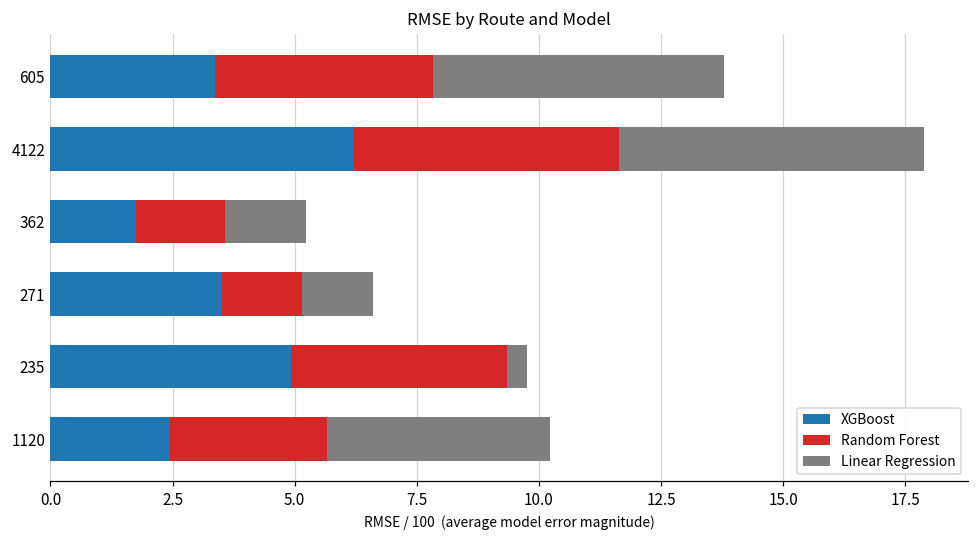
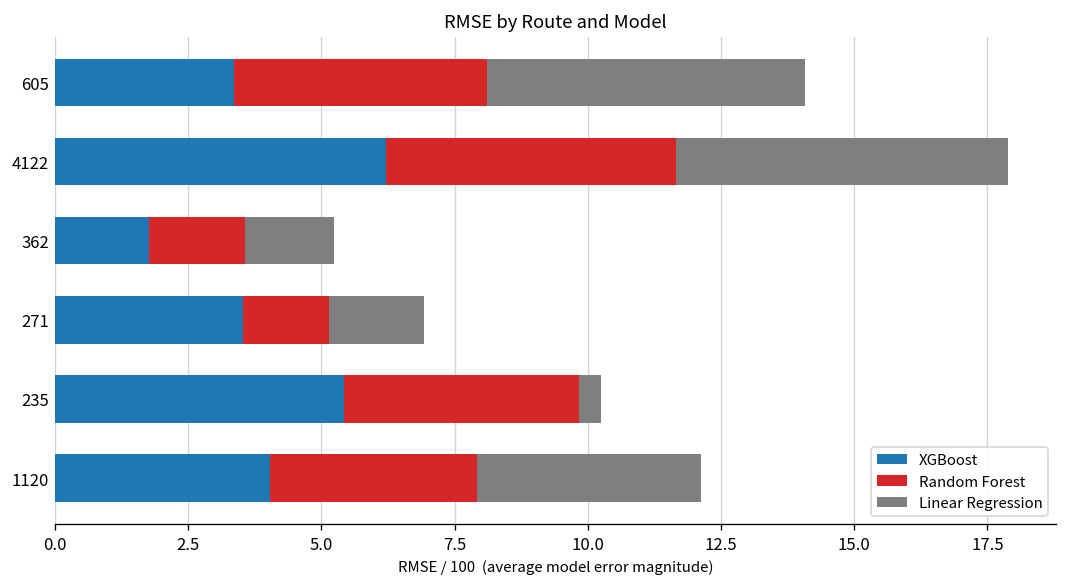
  {
    "XGBoost": {
      "605": 3.4,
      "4122": 6.2,
      "362": 1.8,
      "271": 3.5,
-     "235": 4.9,
-     "1120": 2.4
+     "235": 5.4,
+     "1120": 4.0
    },
    "Random Forest": {
-     "605": 4.5,
+     "605": 4.7,
      "4122": 5.4,
      "362": 1.8,
      "271": 1.6,
      "235": 4.4,
-     "1120": 3.2
+     "1120": 3.9
    },
    "Linear Regression": {
      "605": 6.0,
      "4122": 6.2,
      "362": 1.7,
-     "271": 1.5,
+     "271": 1.8,
      "235": 0.4,
-     "1120": 4.6
+     "1120": 4.2
    }
  }
